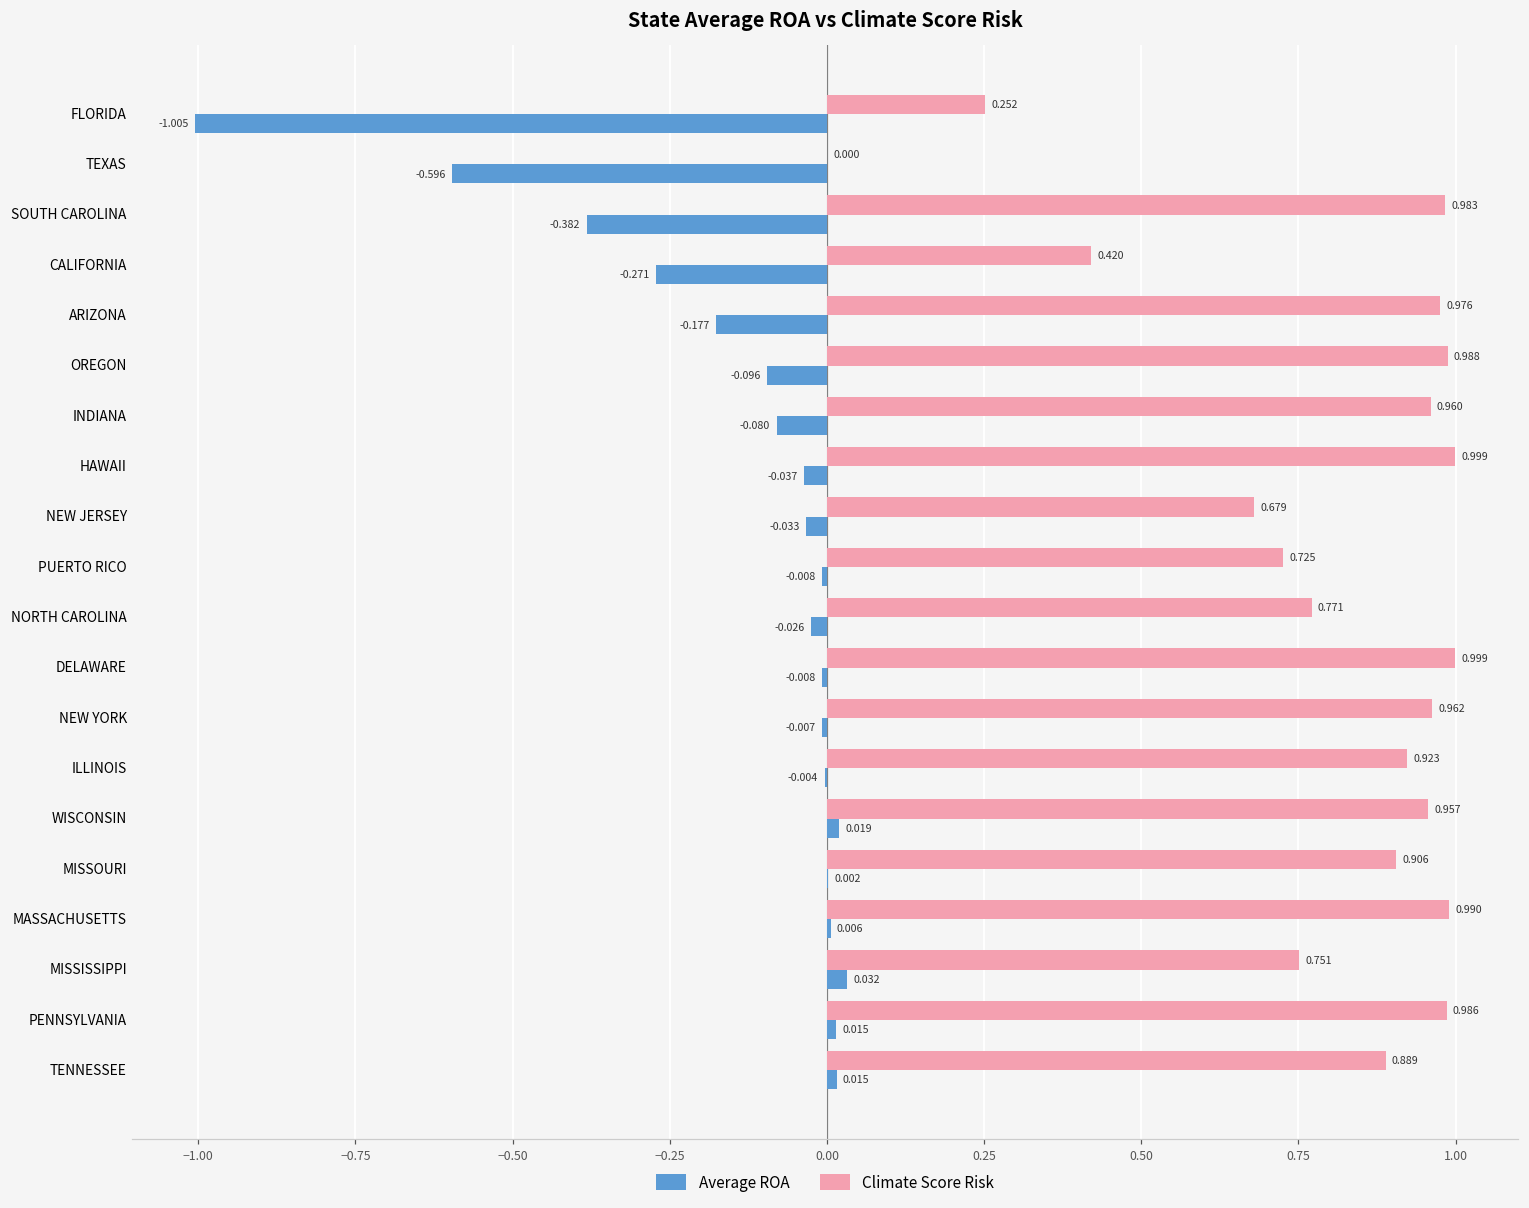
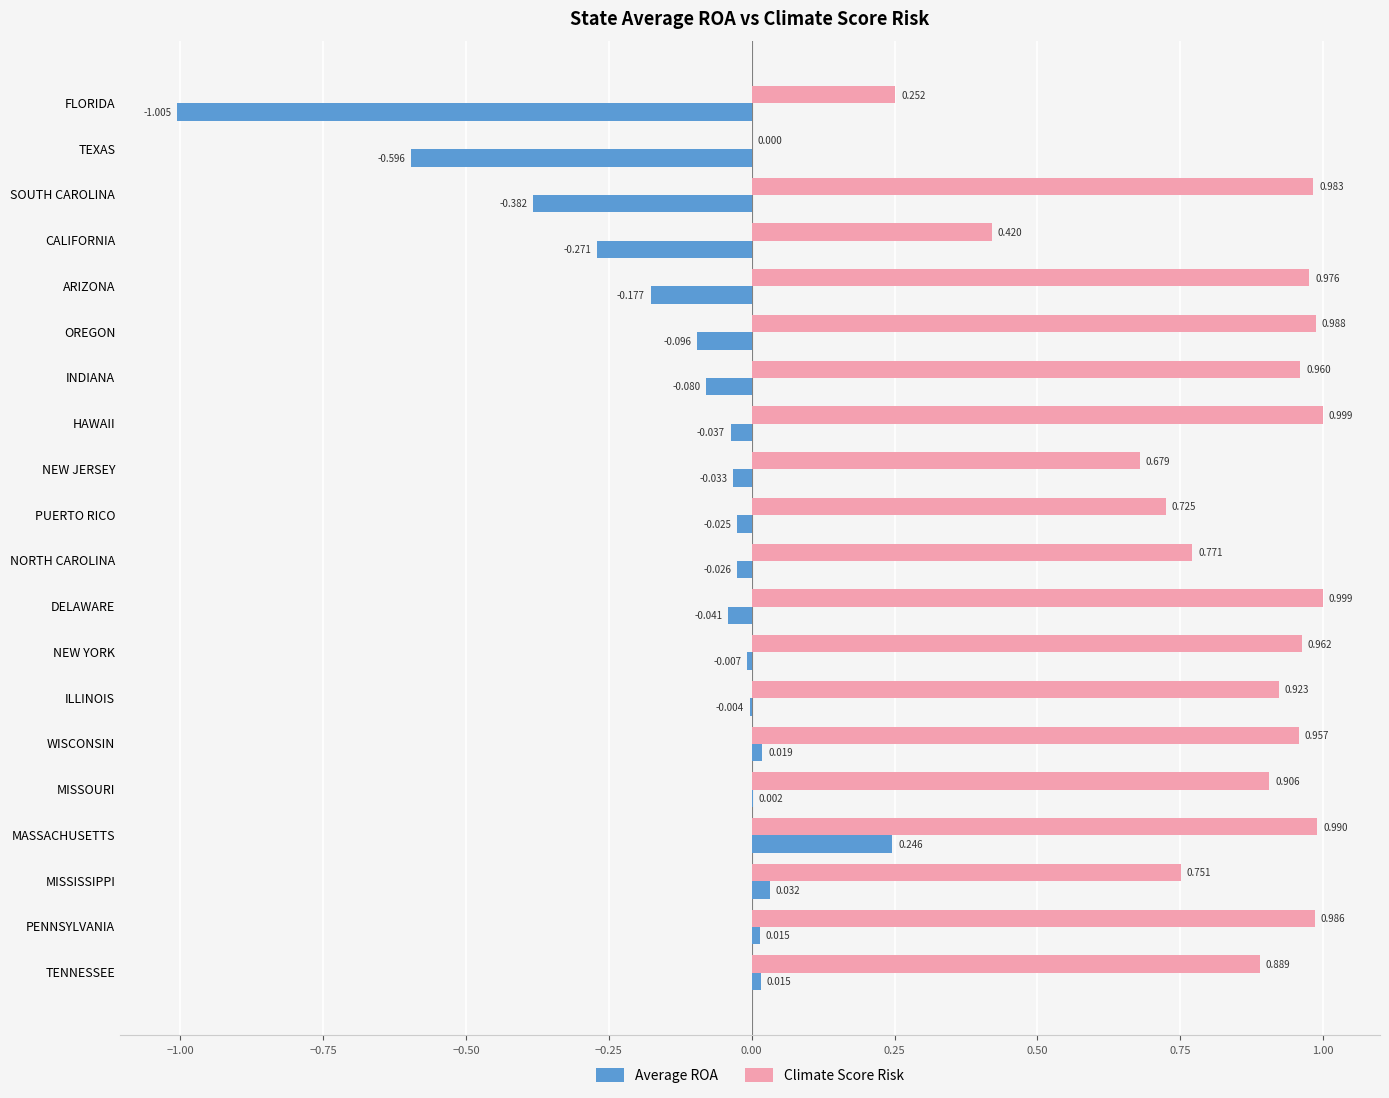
  {
    "Average ROA": {
      "FLORIDA": -1.005,
      "TEXAS": -0.596,
      "SOUTH CAROLINA": -0.382,
      "CALIFORNIA": -0.271,
      "ARIZONA": -0.177,
      "OREGON": -0.096,
      "INDIANA": -0.080,
      "HAWAII": -0.037,
      "NEW JERSEY": -0.033,
-     "PUERTO RICO": -0.008,
+     "PUERTO RICO": -0.025,
      "NORTH CAROLINA": -0.026,
-     "DELAWARE": -0.008,
+     "DELAWARE": -0.041,
      "NEW YORK": -0.007,
      "ILLINOIS": -0.004,
      "WISCONSIN": 0.019,
      "MISSOURI": 0.002,
-     "MASSACHUSETTS": 0.006,
+     "MASSACHUSETTS": 0.246,
      "MISSISSIPPI": 0.032,
      "PENNSYLVANIA": 0.015,
      "TENNESSEE": 0.015
    },
    "Climate Score Risk": {
      "FLORIDA": 0.252,
      "TEXAS": 0.000,
      "SOUTH CAROLINA": 0.983,
      "CALIFORNIA": 0.420,
      "ARIZONA": 0.976,
      "OREGON": 0.988,
      "INDIANA": 0.960,
      "HAWAII": 0.999,
      "NEW JERSEY": 0.679,
      "PUERTO RICO": 0.725,
      "NORTH CAROLINA": 0.771,
      "DELAWARE": 0.999,
      "NEW YORK": 0.962,
      "ILLINOIS": 0.923,
      "WISCONSIN": 0.957,
      "MISSOURI": 0.906,
      "MASSACHUSETTS": 0.990,
      "MISSISSIPPI": 0.751,
      "PENNSYLVANIA": 0.986,
      "TENNESSEE": 0.889
    }
  }
